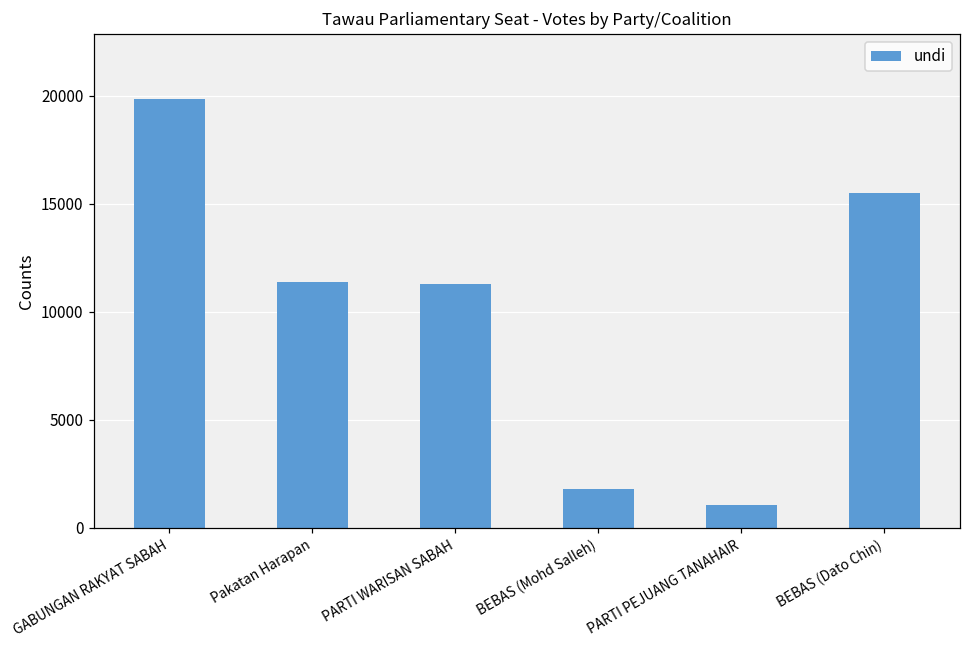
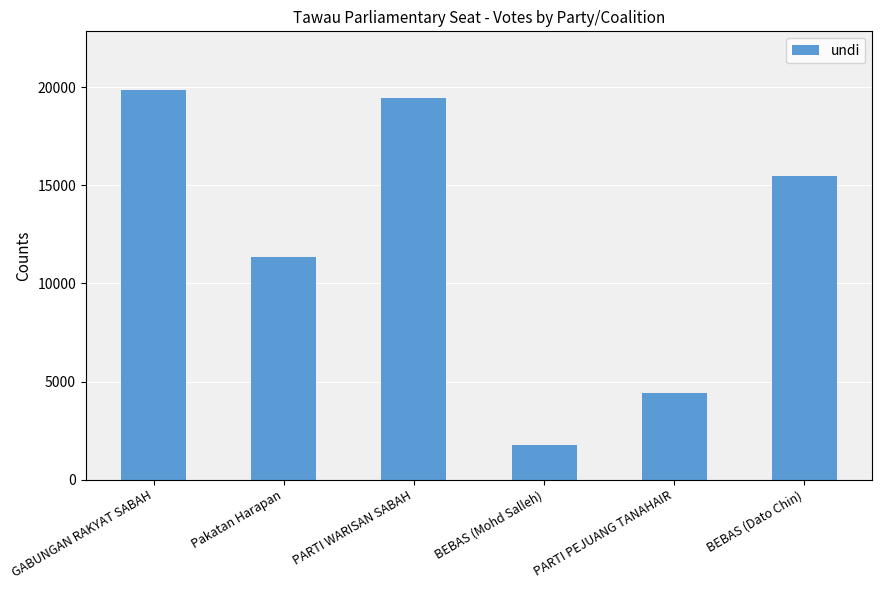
  {
    "GABUNGAN RAKYAT SABAH": 19900,
    "Pakatan Harapan": 11400,
-   "PARTI WARISAN SABAH": 11300,
+   "PARTI WARISAN SABAH": 19500,
    "BEBAS (Mohd Salleh)": 1800,
-   "PARTI PEJUANG TANAHAIR": 1100,
+   "PARTI PEJUANG TANAHAIR": 4400,
    "BEBAS (Dato Chin)": 15500
  }
